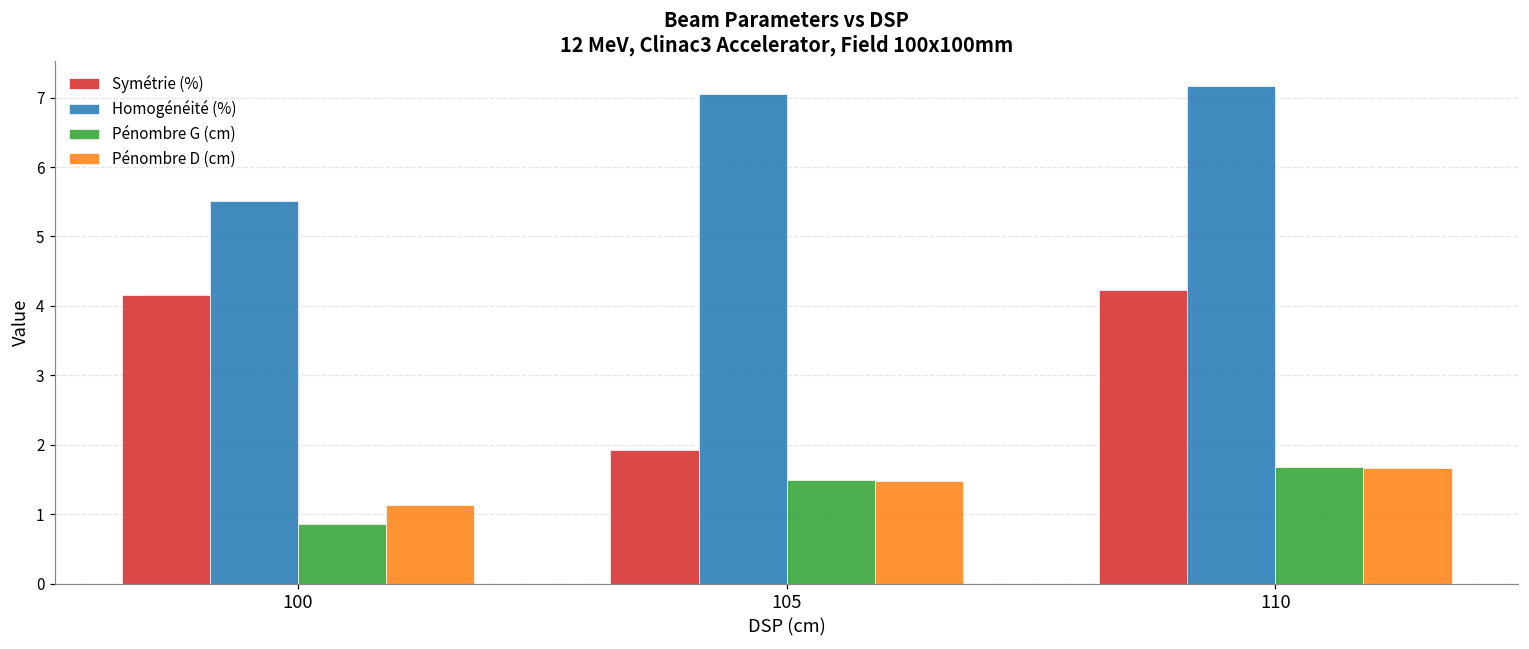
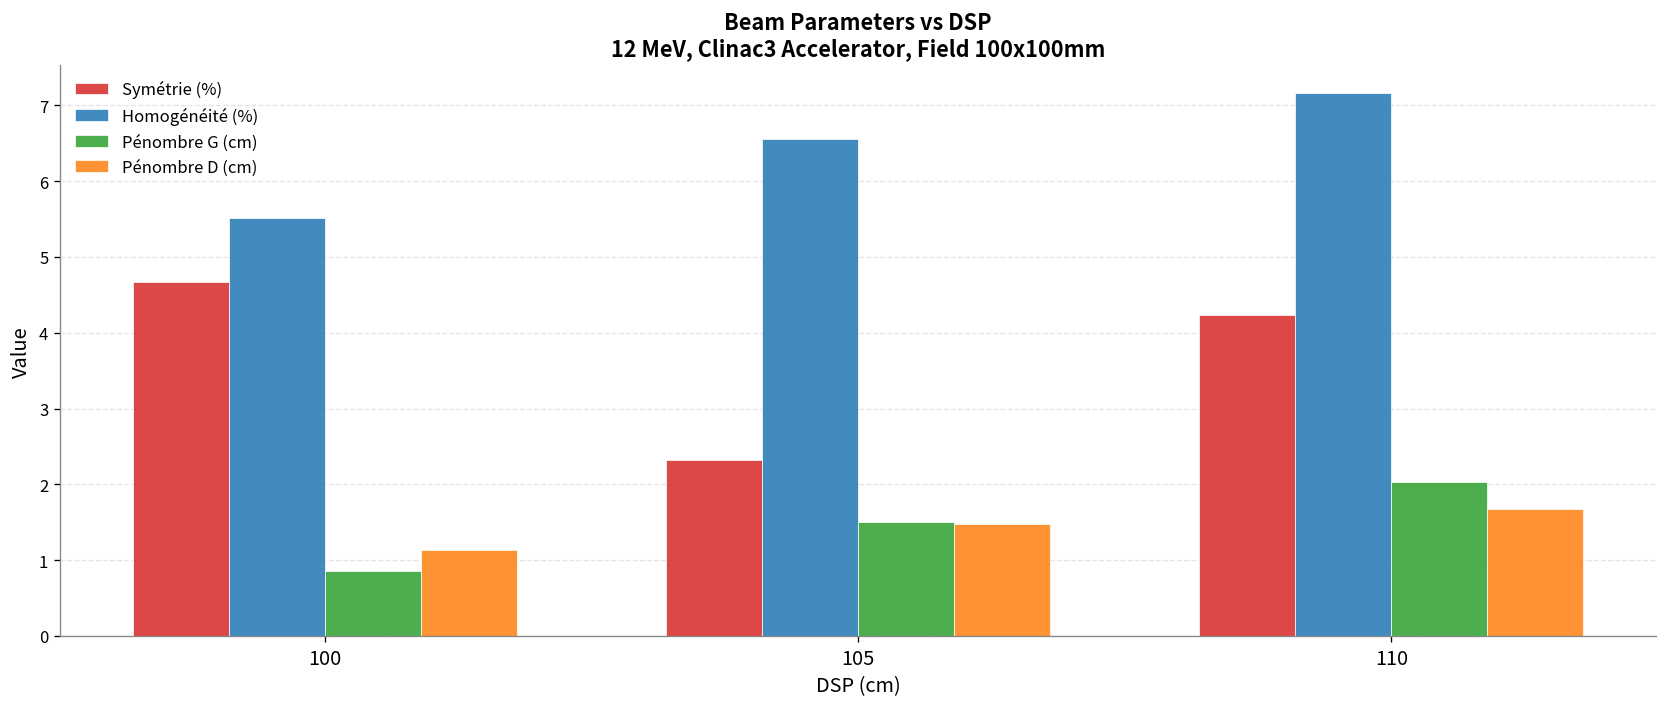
  {
    "Symétrie (%)": {
-     "100": 4.2,
-     "105": 1.9,
+     "100": 4.7,
+     "105": 2.3,
      "110": 4.2
    },
    "Homogénéité (%)": {
      "100": 5.5,
-     "105": 7.1,
+     "105": 6.6,
      "110": 7.2
    },
    "Pénombre G (cm)": {
      "100": 0.9,
      "105": 1.5,
-     "110": 1.7
+     "110": 2.0
    },
    "Pénombre D (cm)": {
      "100": 1.1,
      "105": 1.5,
      "110": 1.7
    }
  }
